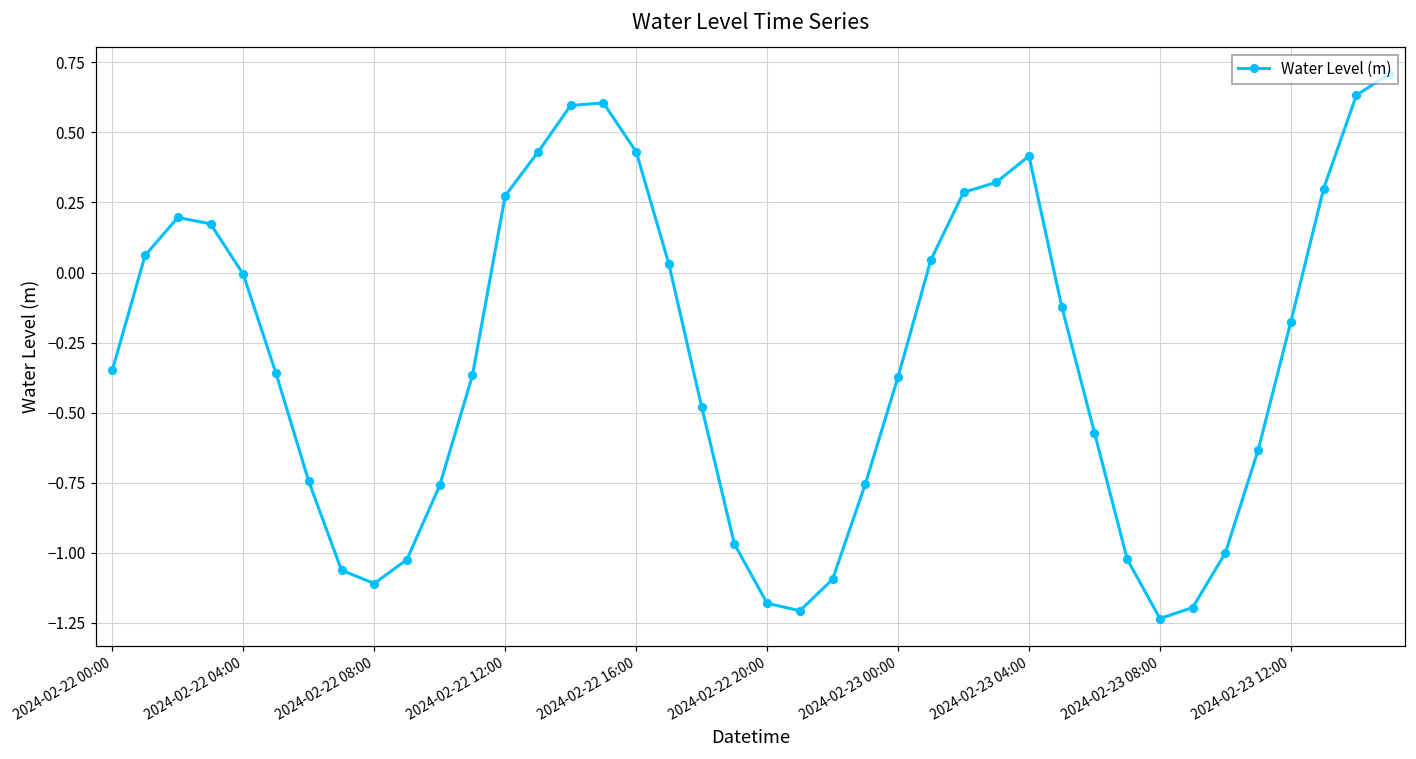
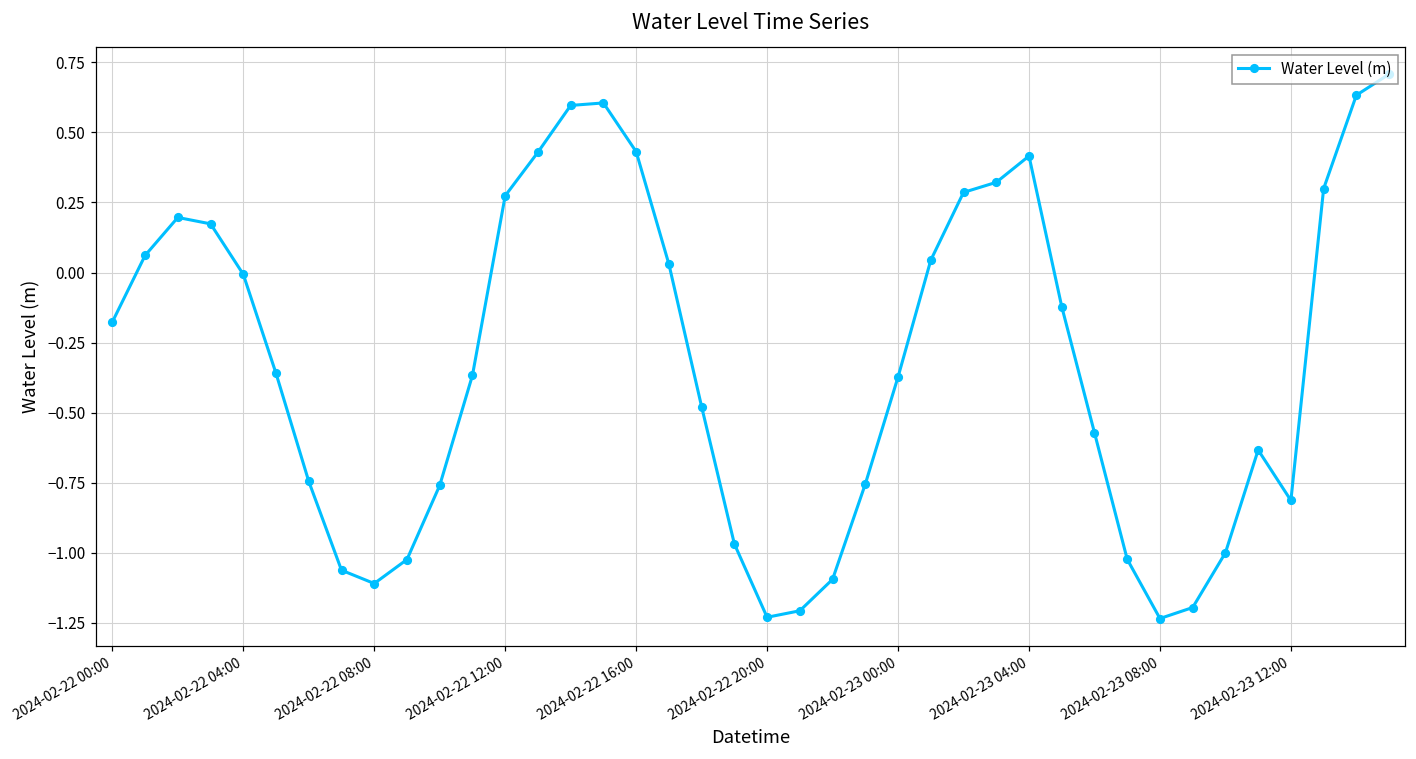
  {
-   "2024-02-22 00:00": -0.35,
+   "2024-02-22 00:00": -0.18,
    "2024-02-22 04:00": -0.01,
    "2024-02-22 08:00": -1.11,
    "2024-02-22 12:00": 0.27,
    "2024-02-22 16:00": 0.43,
-   "2024-02-22 20:00": -1.18,
+   "2024-02-22 20:00": -1.23,
    "2024-02-23 00:00": -0.37,
    "2024-02-23 04:00": 0.42,
    "2024-02-23 08:00": -1.23,
-   "2024-02-23 12:00": -0.17
+   "2024-02-23 12:00": -0.81
  }
